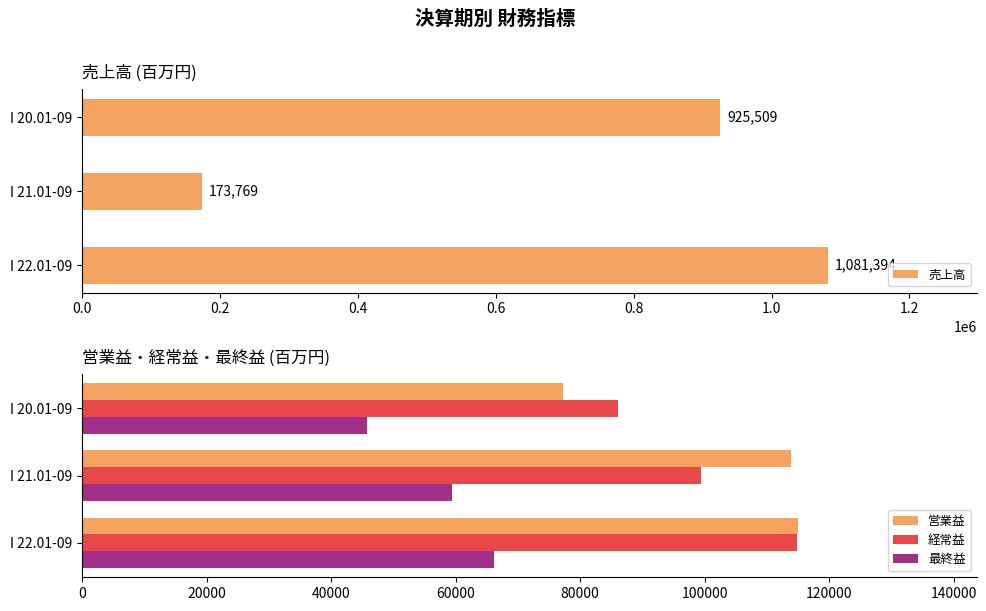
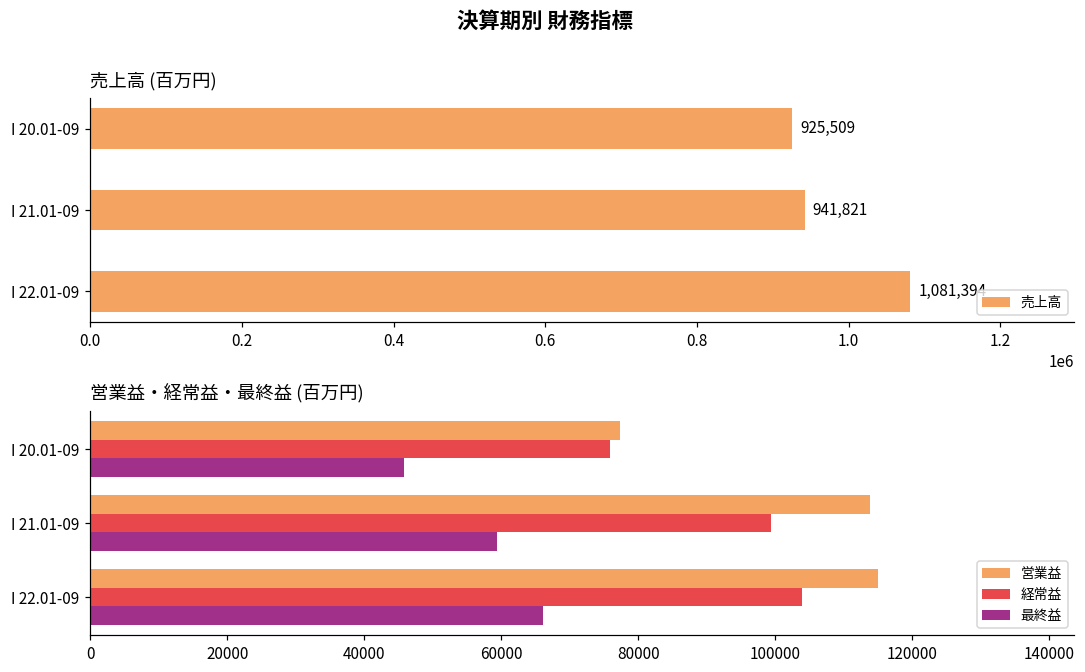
  {
    "売上高 (百万円)": {
      "I 20.01-09": "925,509",
-     "I 21.01-09": "173,769"
+     "I 21.01-09": "941,821"
    },
    "営業益・経常益・最終益 (百万円)": {
      "営業益": {
        "I 20.01-09": "77000",
        "I 21.01-09": "114000",
        "I 22.01-09": "115000"
      },
      "経常益": {
-       "I 20.01-09": "86000",
+       "I 20.01-09": "76000",
        "I 21.01-09": "99000",
-       "I 22.01-09": "115000"
+       "I 22.01-09": "104000"
      },
      "最終益": {
        "I 20.01-09": "46000",
        "I 21.01-09": "59000",
        "I 22.01-09": "66000"
      }
    }
  }
